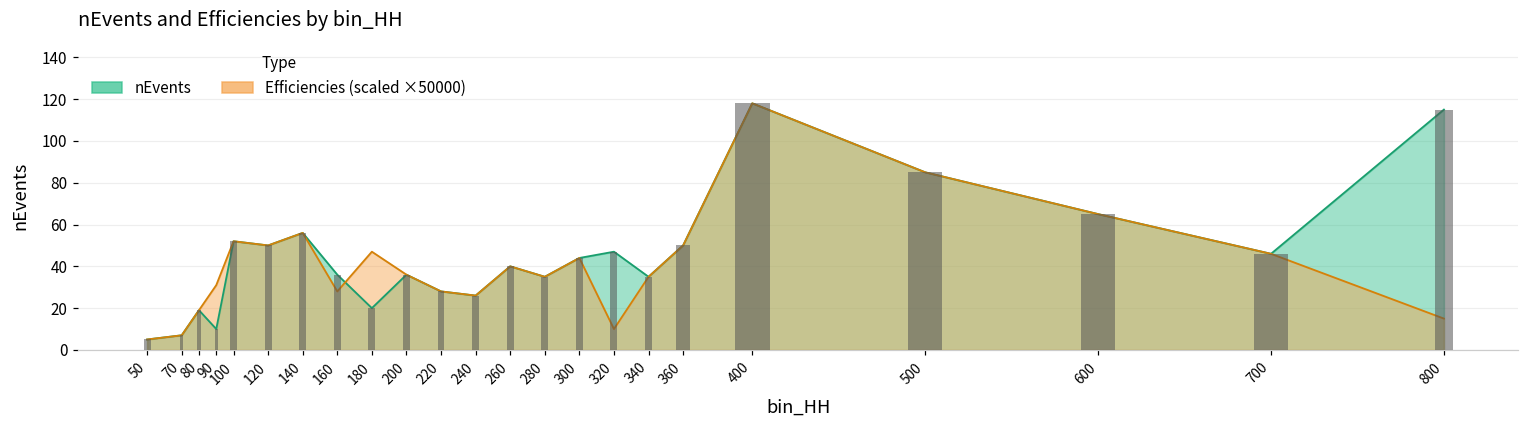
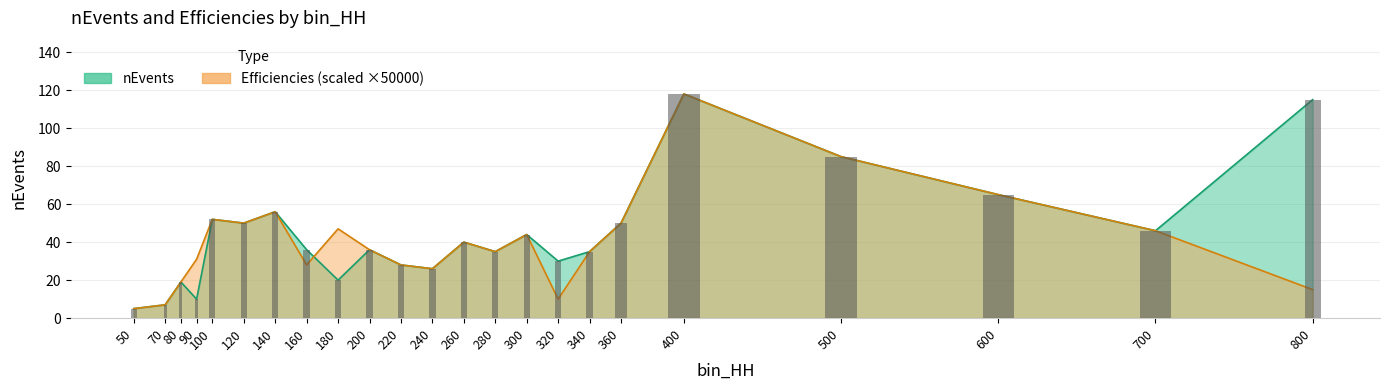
  {
    "nEvents": {
      "50": 5,
      "70": 7,
      "80": 19,
      "90": 10,
      "100": 52,
      "120": 50,
      "140": 56,
      "160": 36,
      "180": 20,
      "200": 36,
      "220": 28,
      "240": 26,
      "260": 40,
      "280": 35,
      "300": 44,
-     "320": 47,
+     "320": 30,
      "340": 35,
      "360": 50,
      "400": 118,
      "500": 85,
      "600": 65,
      "700": 46,
      "800": 115
    },
    "Efficiencies (scaled ×50000)": {
      "90": 31,
      "160": 28,
      "180": 47,
      "320": 10,
      "800": 15
    }
  }
